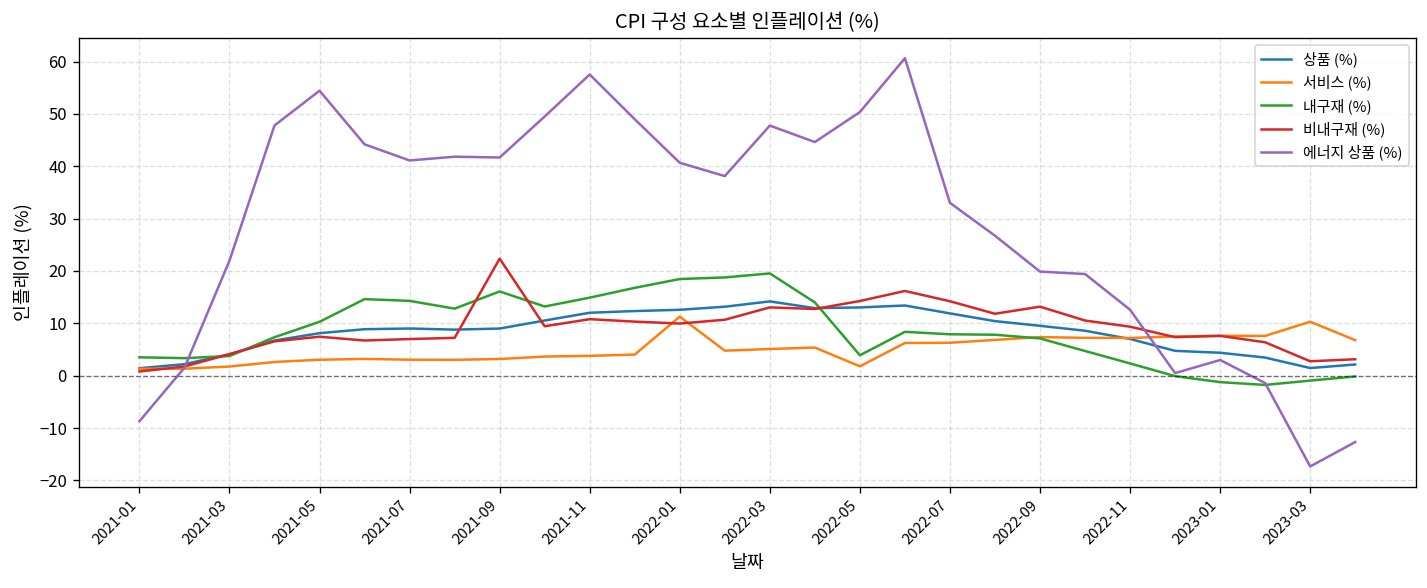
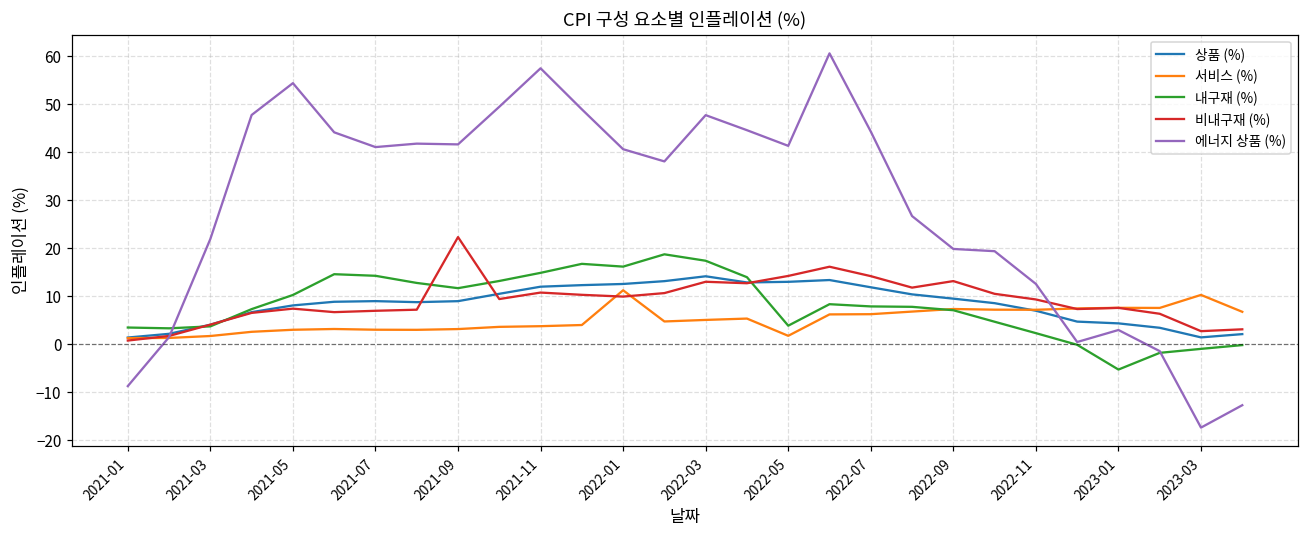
  {
    "상품 (%)": {
      "2021-05": 8,
      "2021-07": 9,
      "2021-09": 9,
      "2021-11": 12,
      "2022-01": 13,
      "2022-03": 14,
      "2022-05": 13,
      "2022-07": 12,
      "2022-09": 10,
      "2023-01": 4,
      "2023-03": 1
    },
    "서비스 (%)": {
      "2021-03": 2,
      "2021-05": 3,
      "2021-07": 3,
      "2021-09": 3,
      "2021-11": 4,
      "2022-01": 11,
      "2022-03": 5,
      "2022-05": 2,
      "2022-07": 6,
      "2023-03": 10
    },
    "내구재 (%)": {
      "2021-01": 4,
      "2021-05": 10,
      "2021-07": 14,
-     "2021-09": 16,
+     "2021-09": 12,
      "2021-11": 15,
-     "2022-01": 18,
-     "2022-03": 20,
+     "2022-01": 16,
+     "2022-03": 17,
      "2022-05": 4,
      "2022-07": 8,
      "2022-11": 2,
-     "2023-01": -1,
+     "2023-01": -5,
      "2023-03": -1
    },
    "비내구재 (%)": {
      "2021-05": 7,
      "2021-07": 7,
      "2021-09": 22,
      "2021-11": 11,
      "2022-01": 10,
      "2022-03": 13,
      "2022-05": 14,
      "2022-07": 14,
      "2022-09": 13,
      "2022-11": 9,
      "2023-03": 3
    },
    "에너지 상품 (%)": {
      "2021-01": -9,
      "2021-03": 22,
      "2021-05": 54,
      "2021-07": 41,
      "2021-09": 42,
      "2021-11": 58,
      "2022-01": 41,
      "2022-03": 48,
-     "2022-05": 50,
-     "2022-07": 33,
+     "2022-05": 41,
+     "2022-07": 44,
      "2022-09": 20,
      "2022-11": 13,
      "2023-01": 3,
      "2023-03": -17
    }
  }
